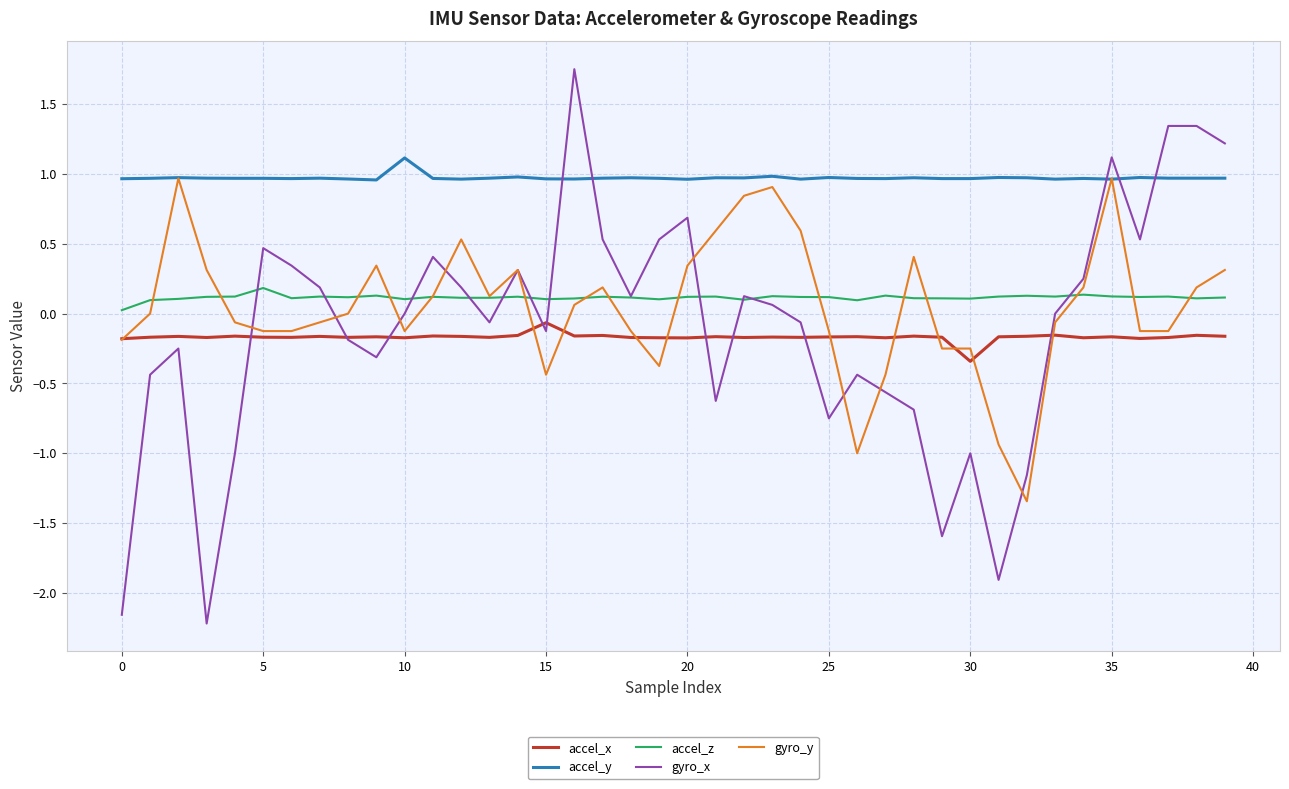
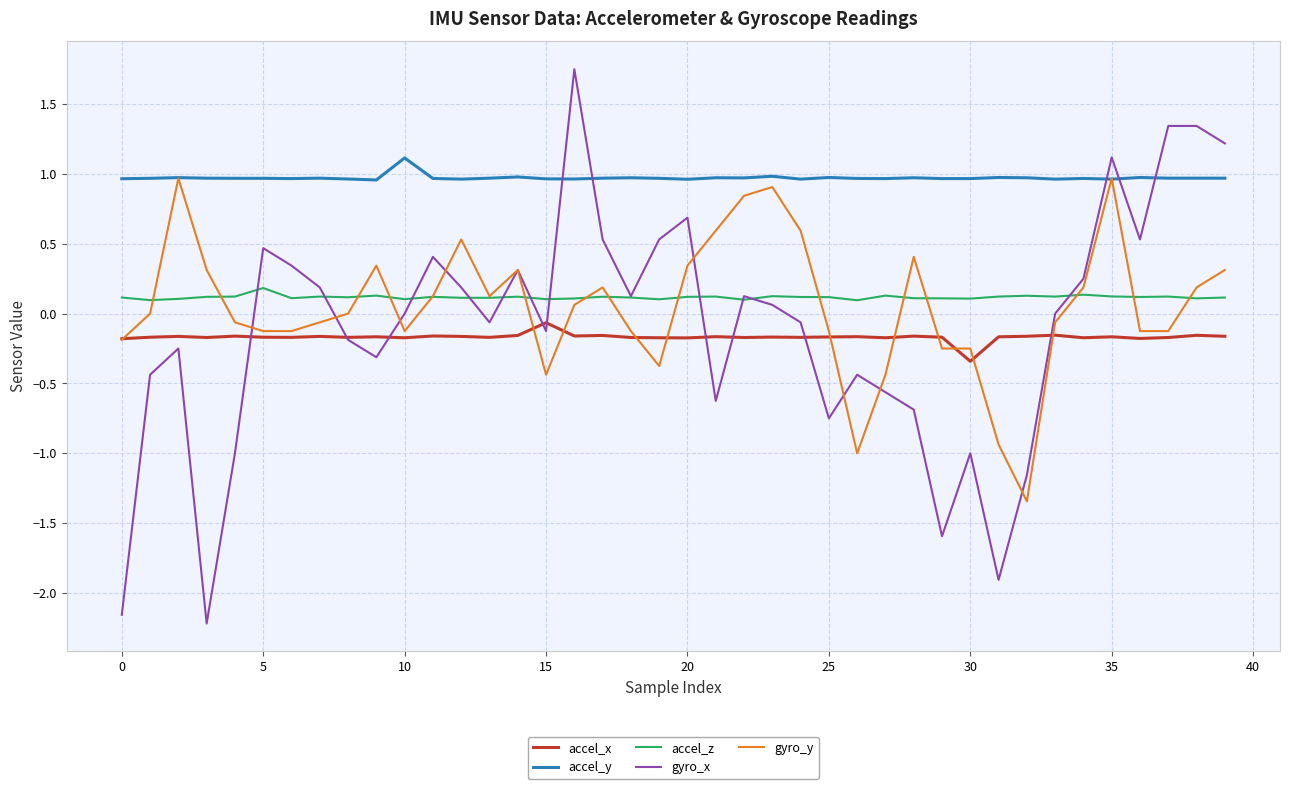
  {
    "accel_x": {
      "5": -0.17,
      "10": -0.17,
      "15": -0.07,
      "20": -0.17,
      "25": -0.17,
      "30": -0.34,
      "35": -0.17
    },
    "accel_y": {
      "0": 0.97,
      "5": 0.97,
      "10": 1.11,
      "15": 0.96,
      "20": 0.96,
      "25": 0.97,
      "30": 0.97
    },
    "accel_z": {
-     "0": 0.02,
+     "0": 0.12,
      "5": 0.18,
      "10": 0.10,
      "15": 0.10,
      "20": 0.12,
      "25": 0.12,
      "30": 0.11,
      "35": 0.12
    },
    "gyro_x": {
      "0": -2.16,
      "5": 0.47,
      "10": 0.00,
      "15": -0.13,
      "20": 0.69,
      "25": -0.75,
      "30": -1.00,
      "35": 1.12
    },
    "gyro_y": {
      "5": -0.13,
      "10": -0.13,
      "15": -0.44,
      "20": 0.34,
      "25": -0.13,
      "30": -0.25
    }
  }
